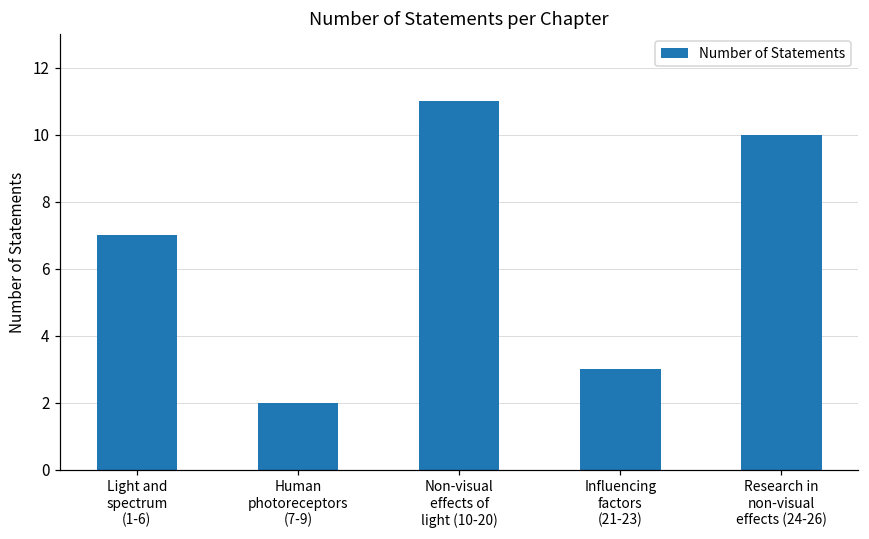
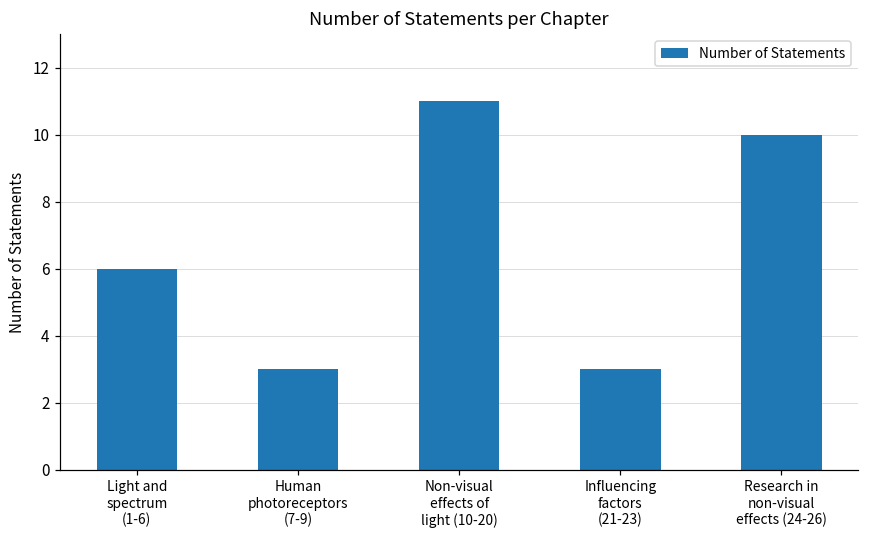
  {
-   "Light and spectrum (1-6)": 7,
-   "Human photoreceptors (7-9)": 2,
+   "Light and spectrum (1-6)": 6,
+   "Human photoreceptors (7-9)": 3,
    "Non-visual effects of light (10-20)": 11,
    "Influencing factors (21-23)": 3,
    "Research in non-visual effects (24-26)": 10
  }
